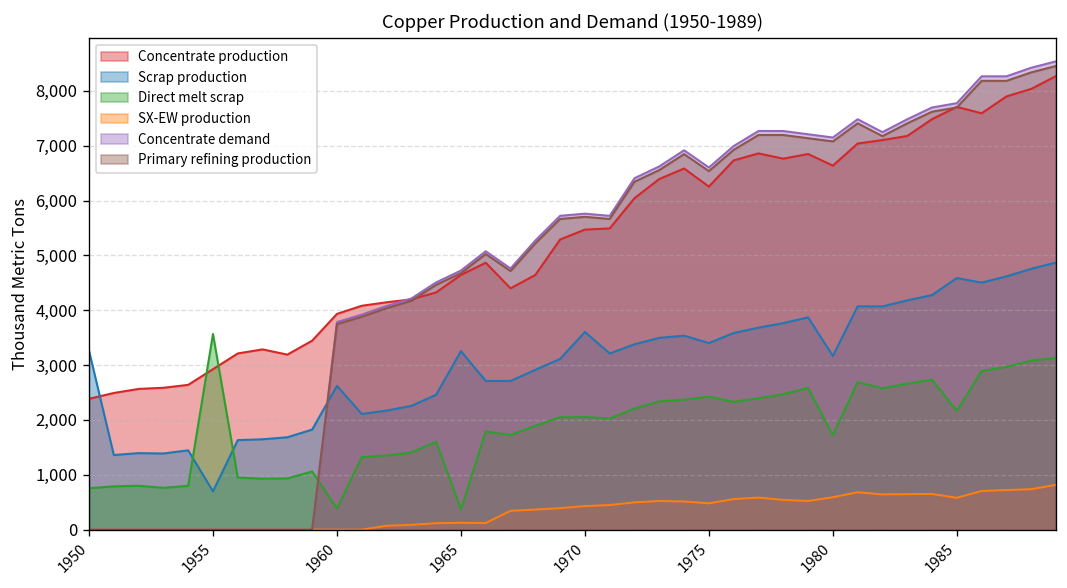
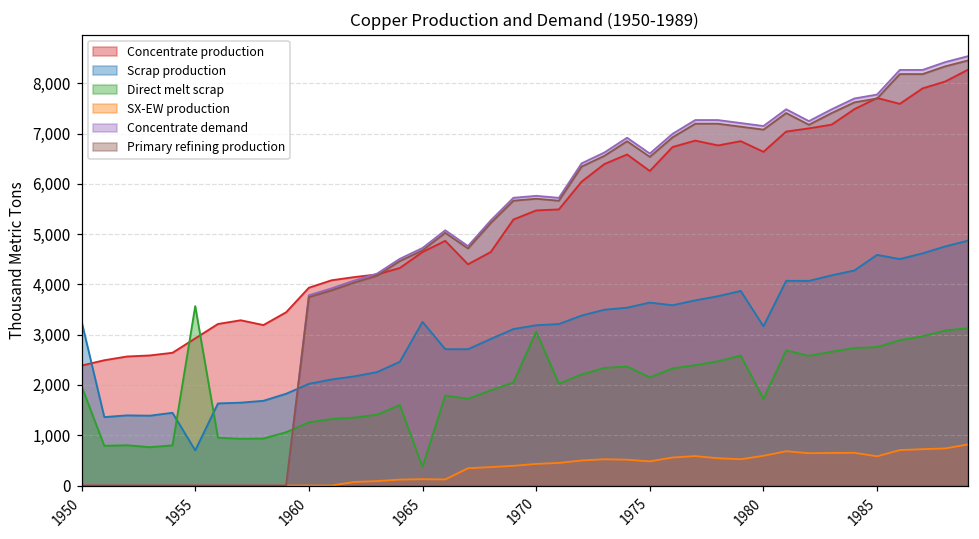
  {
    "Scrap production": {
      "1950": "3,300",
      "1955": "700",
-     "1960": "2,600",
+     "1960": "2,000",
      "1965": "3,300",
-     "1970": "3,600",
-     "1975": "3,400",
+     "1970": "3,200",
+     "1975": "3,600",
      "1980": "3,200",
      "1985": "4,600"
    },
    "Direct melt scrap": {
-     "1950": "800",
+     "1950": "2,000",
      "1955": "3,600",
-     "1960": "400",
+     "1960": "1,300",
      "1965": "400",
-     "1970": "2,100",
-     "1975": "2,400",
+     "1970": "3,100",
+     "1975": "2,200",
      "1980": "1,700",
-     "1985": "2,200"
+     "1985": "2,800"
    },
    "Concentrate demand": {
      "1970": "5,800",
      "1975": "6,600",
      "1980": "7,100",
      "1985": "7,800"
    }
  }
